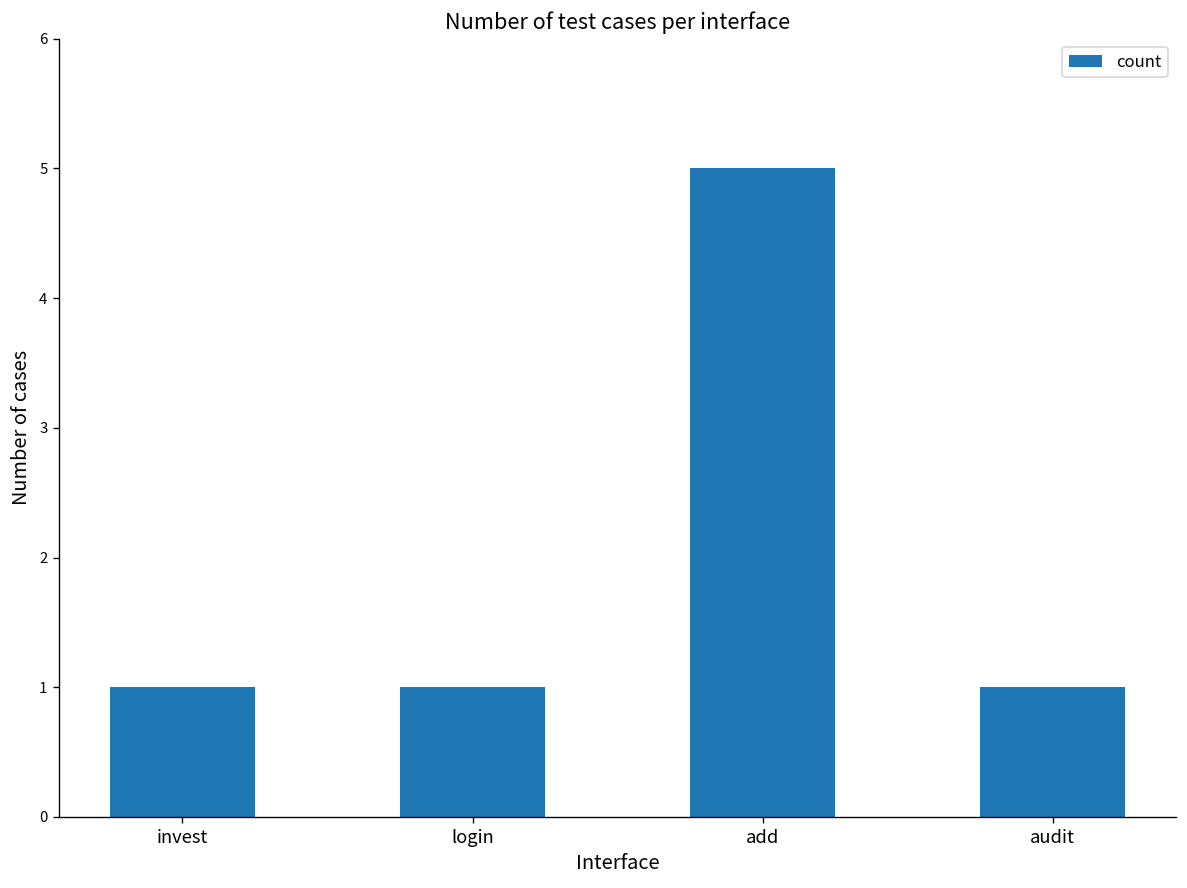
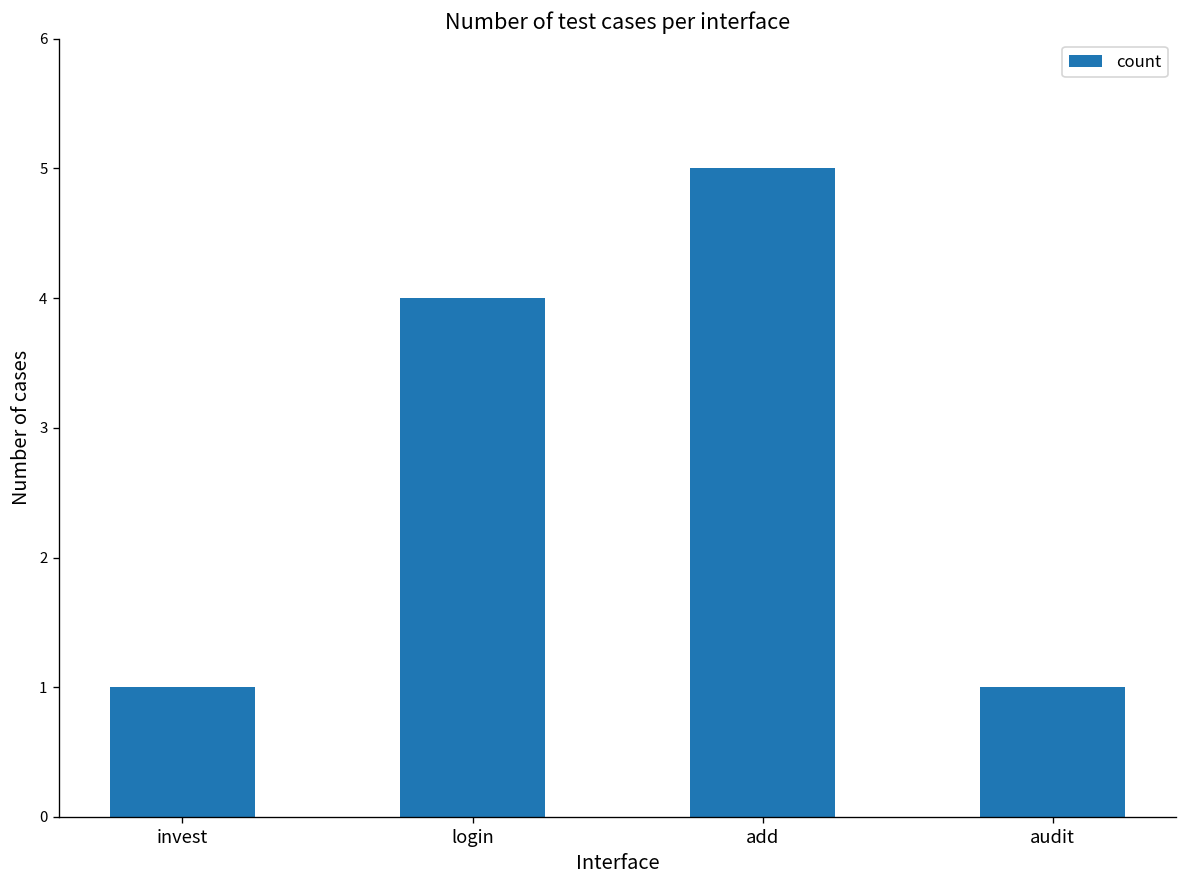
  {
    "invest": 1,
-   "login": 1,
+   "login": 4,
    "add": 5,
    "audit": 1
  }
